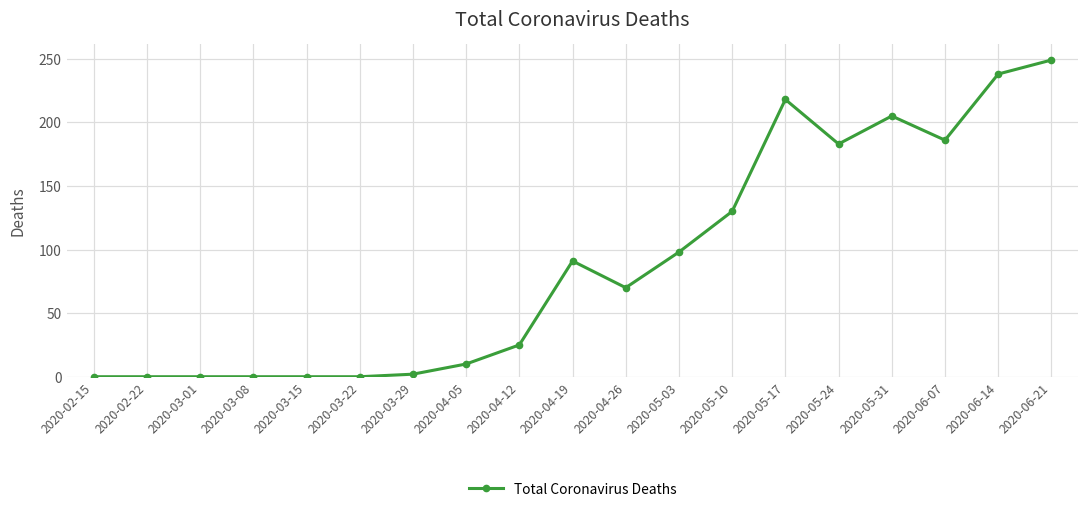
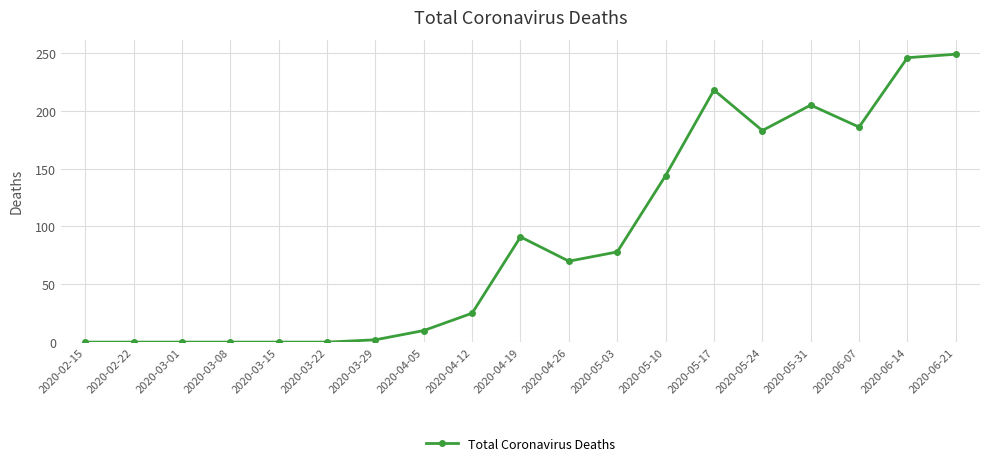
  {
    "2020-02-15": 0,
    "2020-02-22": 0,
    "2020-03-01": 0,
    "2020-03-08": 0,
    "2020-03-15": 0,
    "2020-03-22": 0,
    "2020-03-29": 2,
    "2020-04-05": 10,
    "2020-04-12": 25,
    "2020-04-19": 91,
    "2020-04-26": 70,
-   "2020-05-03": 98,
-   "2020-05-10": 130,
+   "2020-05-03": 78,
+   "2020-05-10": 144,
    "2020-05-17": 218,
    "2020-05-24": 183,
    "2020-05-31": 205,
    "2020-06-07": 186,
-   "2020-06-14": 238,
+   "2020-06-14": 246,
    "2020-06-21": 249
  }
